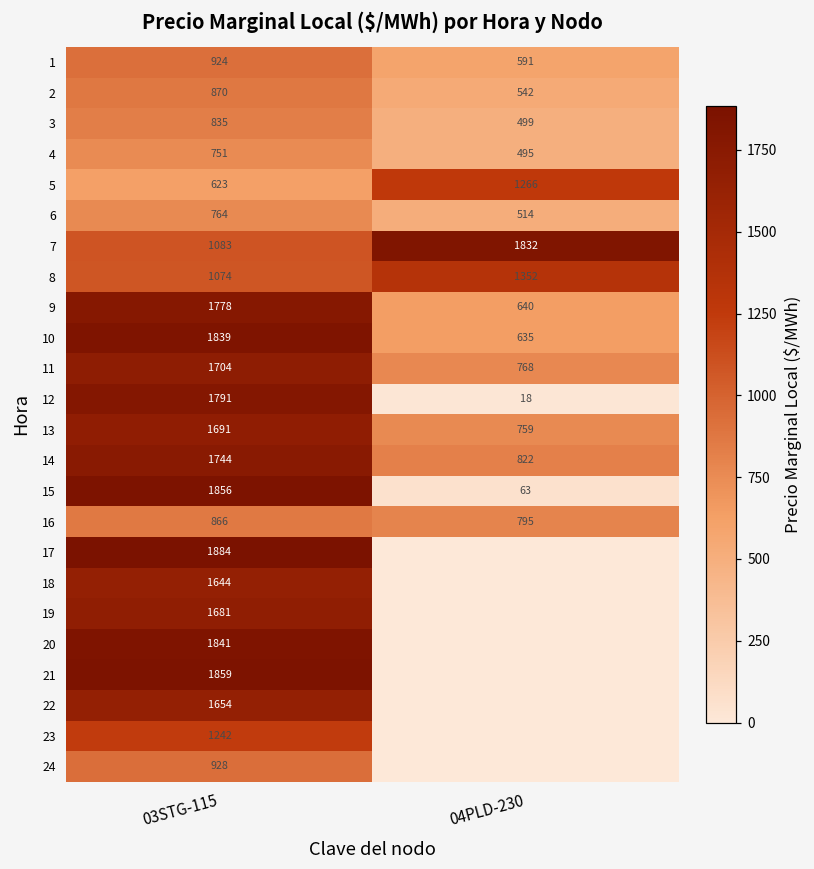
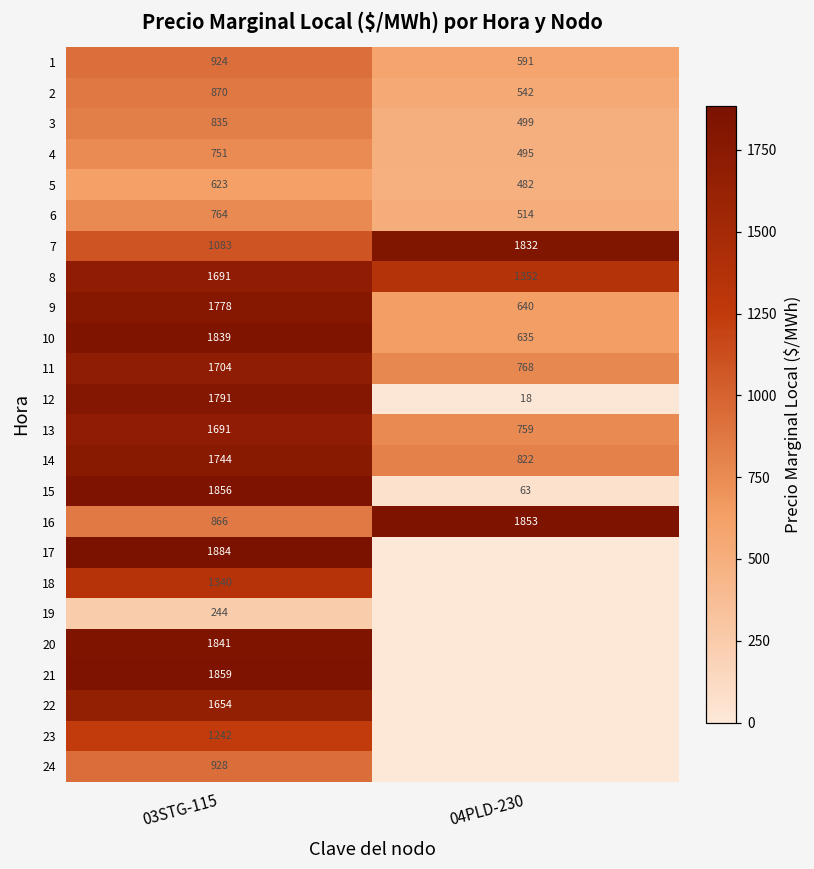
  {
    "1": {
      "03STG-115": 924,
      "04PLD-230": 591
    },
    "2": {
      "03STG-115": 870,
      "04PLD-230": 542
    },
    "3": {
      "03STG-115": 835,
      "04PLD-230": 499
    },
    "4": {
      "03STG-115": 751,
      "04PLD-230": 495
    },
    "5": {
      "03STG-115": 623,
-     "04PLD-230": 1266
+     "04PLD-230": 482
    },
    "6": {
      "03STG-115": 764,
      "04PLD-230": 514
    },
    "7": {
      "03STG-115": 1083,
      "04PLD-230": 1832
    },
    "8": {
-     "03STG-115": 1074,
+     "03STG-115": 1691,
      "04PLD-230": 1352
    },
    "9": {
      "03STG-115": 1778,
      "04PLD-230": 640
    },
    "10": {
      "03STG-115": 1839,
      "04PLD-230": 635
    },
    "11": {
      "03STG-115": 1704,
      "04PLD-230": 768
    },
    "12": {
      "03STG-115": 1791,
      "04PLD-230": 18
    },
    "13": {
      "03STG-115": 1691,
      "04PLD-230": 759
    },
    "14": {
      "03STG-115": 1744,
      "04PLD-230": 822
    },
    "15": {
      "03STG-115": 1856,
      "04PLD-230": 63
    },
    "16": {
      "03STG-115": 866,
-     "04PLD-230": 795
+     "04PLD-230": 1853
    },
    "17": {
      "03STG-115": 1884
    },
    "18": {
-     "03STG-115": 1644
+     "03STG-115": 1340
    },
    "19": {
-     "03STG-115": 1681
+     "03STG-115": 244
    },
    "20": {
      "03STG-115": 1841
    },
    "21": {
      "03STG-115": 1859
    },
    "22": {
      "03STG-115": 1654
    },
    "23": {
      "03STG-115": 1242
    },
    "24": {
      "03STG-115": 928
    }
  }
